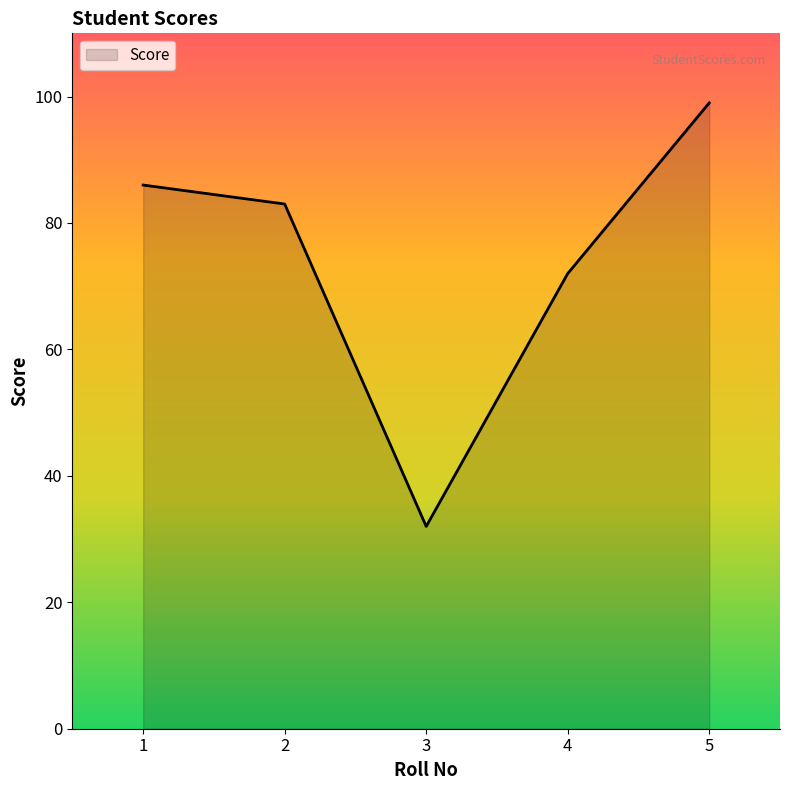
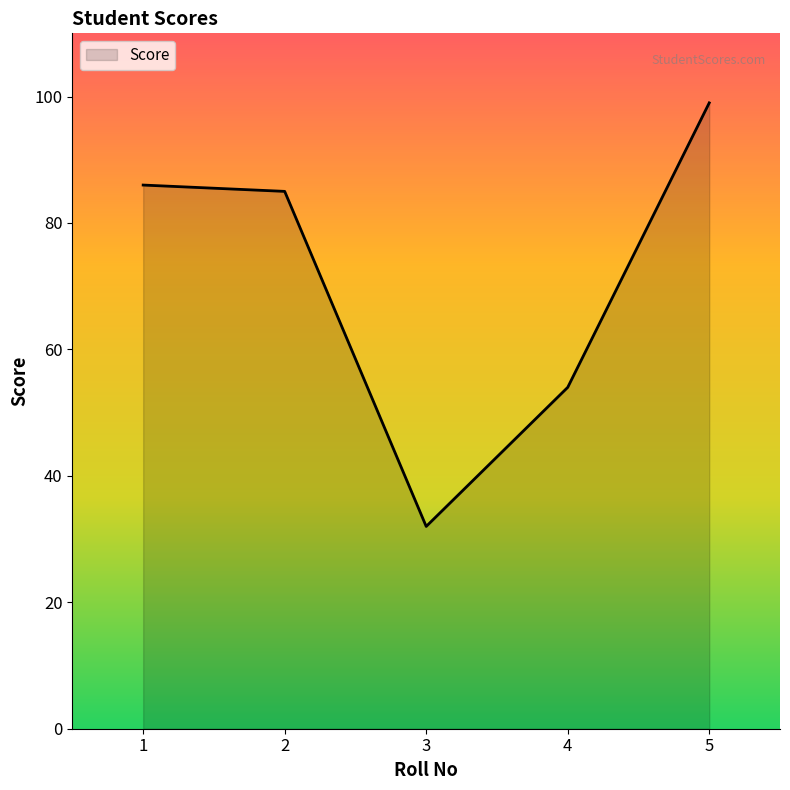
  {
    "1": 86,
-   "2": 83,
+   "2": 85,
    "3": 32,
-   "4": 72,
+   "4": 54,
    "5": 99
  }
